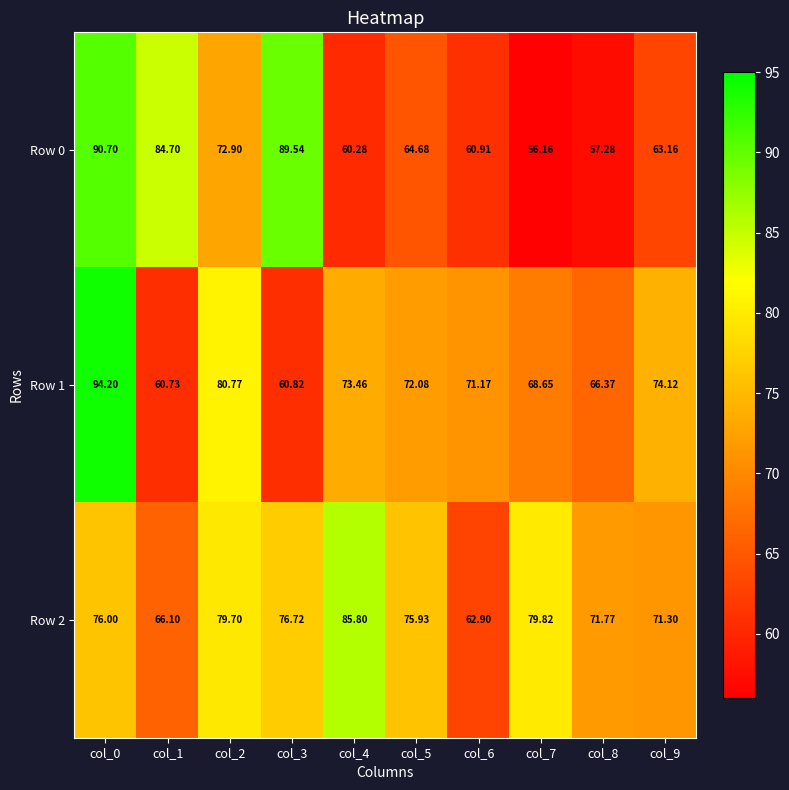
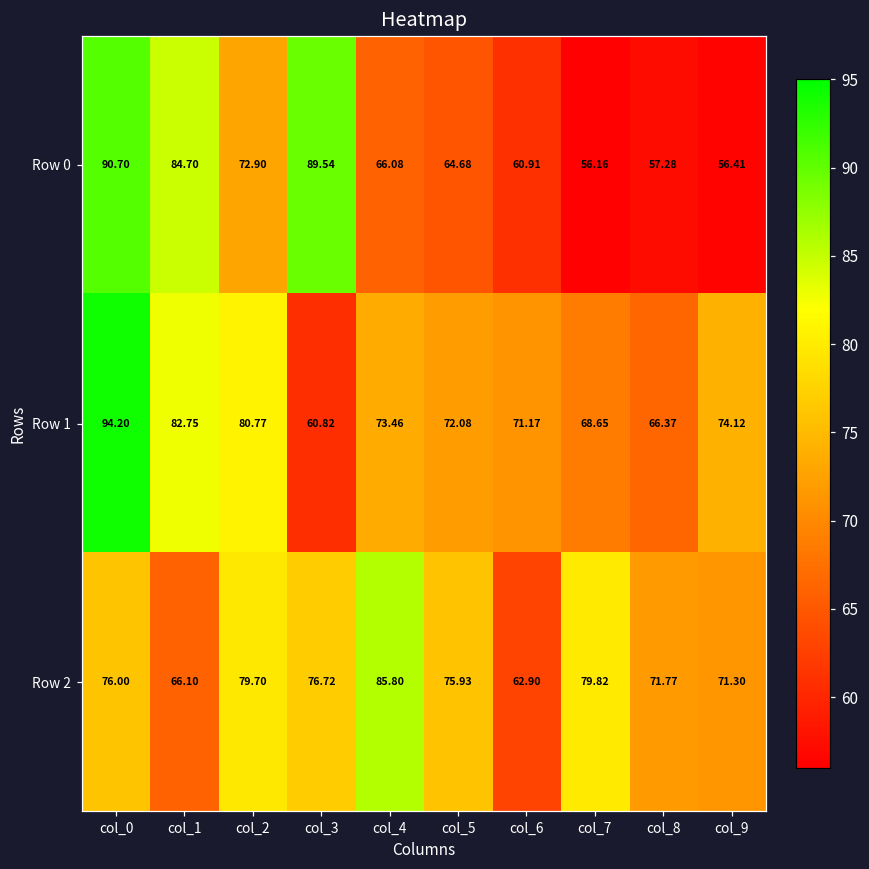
  {
    "Row 0": {
      "col_0": 90.70,
      "col_1": 84.70,
      "col_2": 72.90,
      "col_3": 89.54,
-     "col_4": 60.28,
+     "col_4": 66.08,
      "col_5": 64.68,
      "col_6": 60.91,
      "col_7": 56.16,
      "col_8": 57.28,
-     "col_9": 63.16
+     "col_9": 56.41
    },
    "Row 1": {
      "col_0": 94.20,
-     "col_1": 60.73,
+     "col_1": 82.75,
      "col_2": 80.77,
      "col_3": 60.82,
      "col_4": 73.46,
      "col_5": 72.08,
      "col_6": 71.17,
      "col_7": 68.65,
      "col_8": 66.37,
      "col_9": 74.12
    },
    "Row 2": {
      "col_0": 76.00,
      "col_1": 66.10,
      "col_2": 79.70,
      "col_3": 76.72,
      "col_4": 85.80,
      "col_5": 75.93,
      "col_6": 62.90,
      "col_7": 79.82,
      "col_8": 71.77,
      "col_9": 71.30
    }
  }
